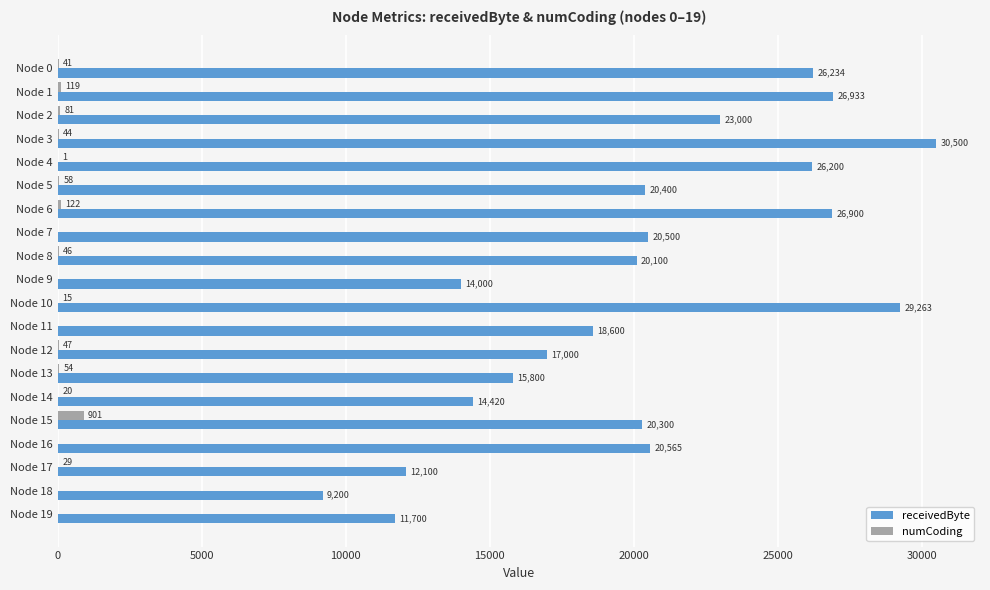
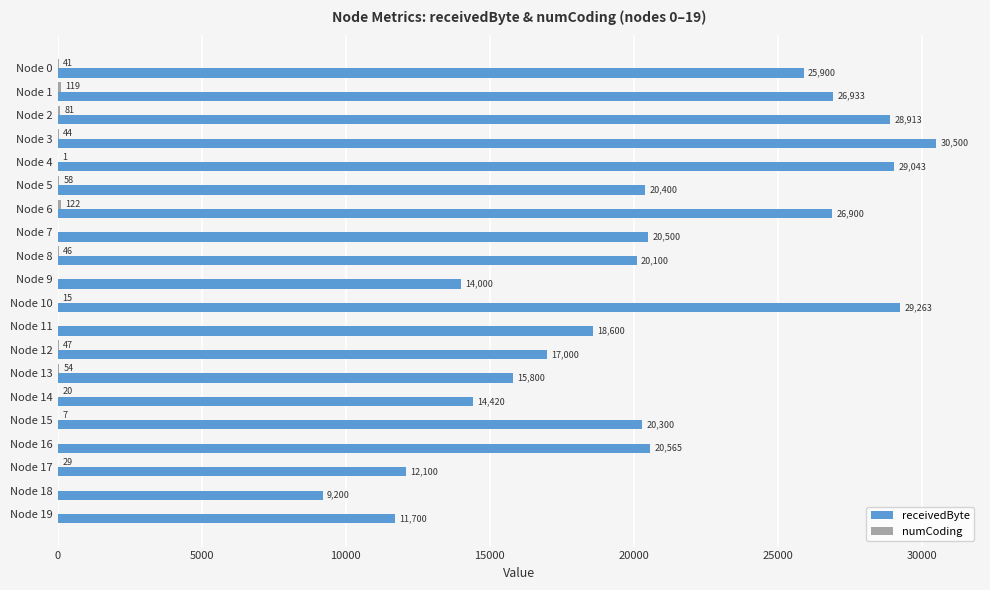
  {
    "receivedByte": {
-     "Node 0": "26,234",
+     "Node 0": "25,900",
      "Node 1": "26,933",
-     "Node 2": "23,000",
+     "Node 2": "28,913",
      "Node 3": "30,500",
-     "Node 4": "26,200",
+     "Node 4": "29,043",
      "Node 5": "20,400",
      "Node 6": "26,900",
      "Node 7": "20,500",
      "Node 8": "20,100",
      "Node 9": "14,000",
      "Node 10": "29,263",
      "Node 11": "18,600",
      "Node 12": "17,000",
      "Node 13": "15,800",
      "Node 14": "14,420",
      "Node 15": "20,300",
      "Node 16": "20,565",
      "Node 17": "12,100",
      "Node 18": "9,200",
      "Node 19": "11,700"
    },
    "numCoding": {
      "Node 0": "41",
      "Node 1": "119",
      "Node 2": "81",
      "Node 3": "44",
      "Node 4": "1",
      "Node 5": "58",
      "Node 6": "122",
      "Node 8": "46",
      "Node 10": "15",
      "Node 12": "47",
      "Node 13": "54",
      "Node 14": "20",
-     "Node 15": "901",
+     "Node 15": "7",
      "Node 17": "29"
    }
  }
